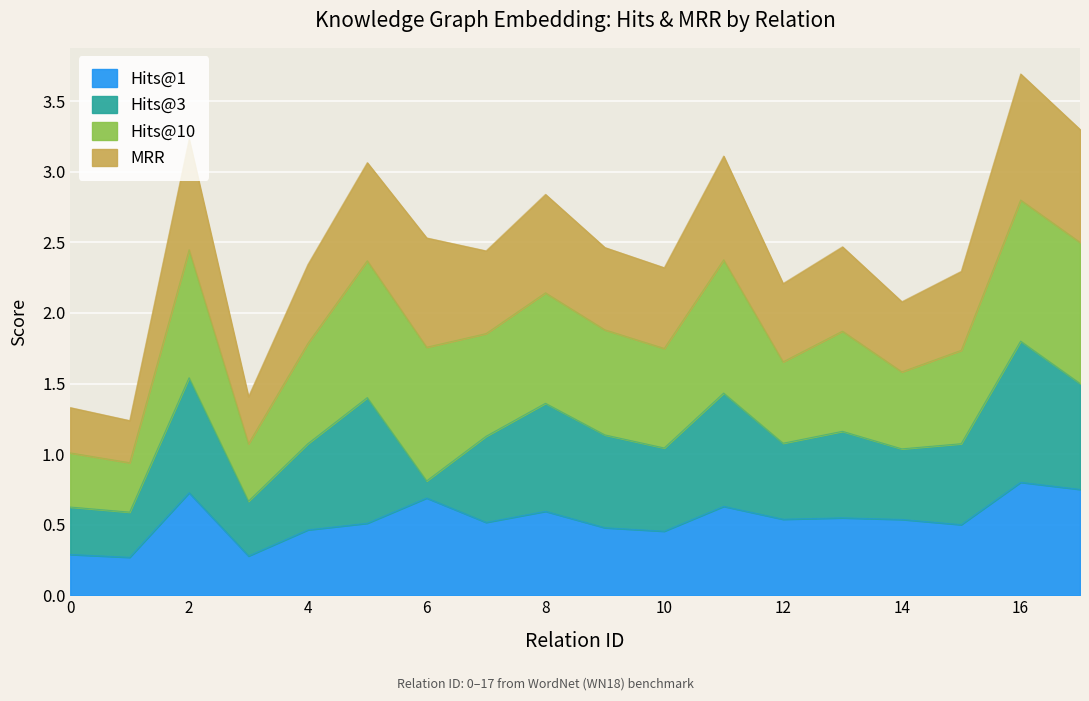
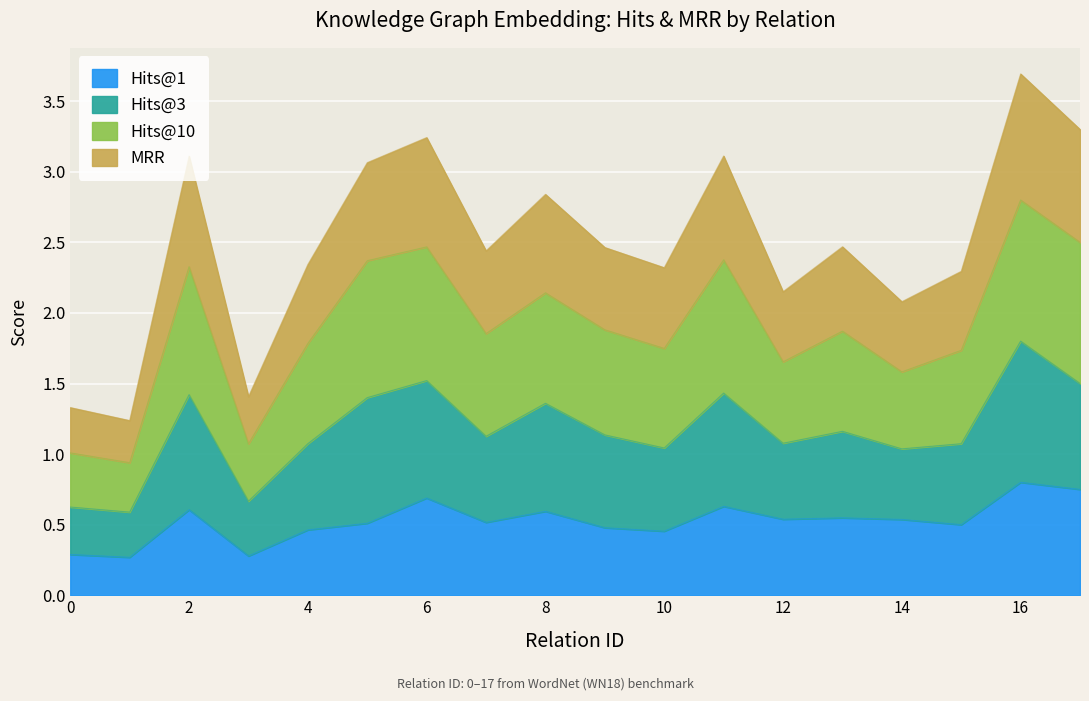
  {
    "Hits@1": {
      "0": 0.29,
-     "2": 0.73,
+     "2": 0.61,
      "4": 0.46,
      "6": 0.69,
      "8": 0.59,
      "10": 0.45,
      "12": 0.54,
      "14": 0.54,
      "16": 0.80
    },
    "Hits@3": {
      "0": 0.34,
      "2": 0.82,
      "4": 0.61,
-     "6": 0.12,
+     "6": 0.83,
      "8": 0.77,
      "10": 0.59,
      "12": 0.54,
      "14": 0.50,
      "16": 1.00
    },
    "Hits@10": {
      "0": 0.38,
      "2": 0.91,
      "4": 0.71,
      "6": 0.95,
      "8": 0.78,
      "10": 0.71,
      "12": 0.58,
      "14": 0.55,
      "16": 1.00
    },
    "MRR": {
      "0": 0.32,
      "4": 0.56,
      "6": 0.77,
      "8": 0.70,
      "10": 0.57,
-     "12": 0.55,
+     "12": 0.50,
      "14": 0.50,
      "16": 0.89
    }
  }
